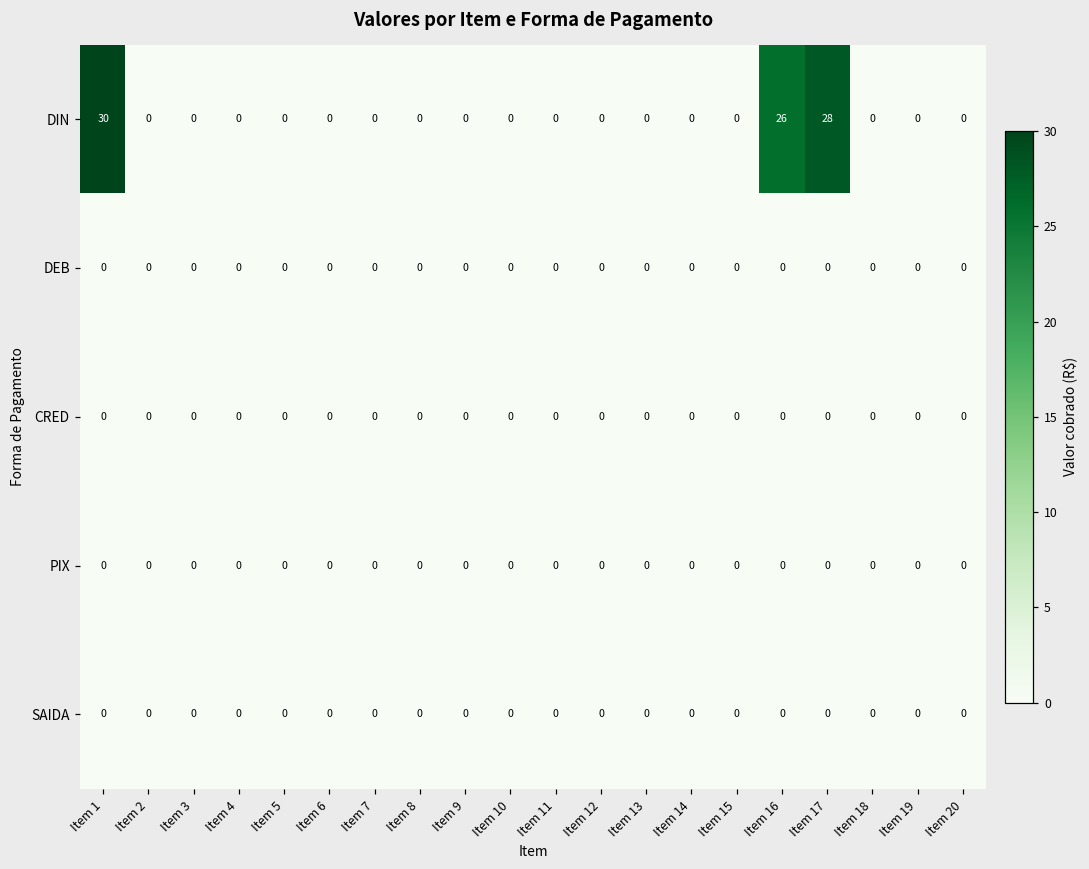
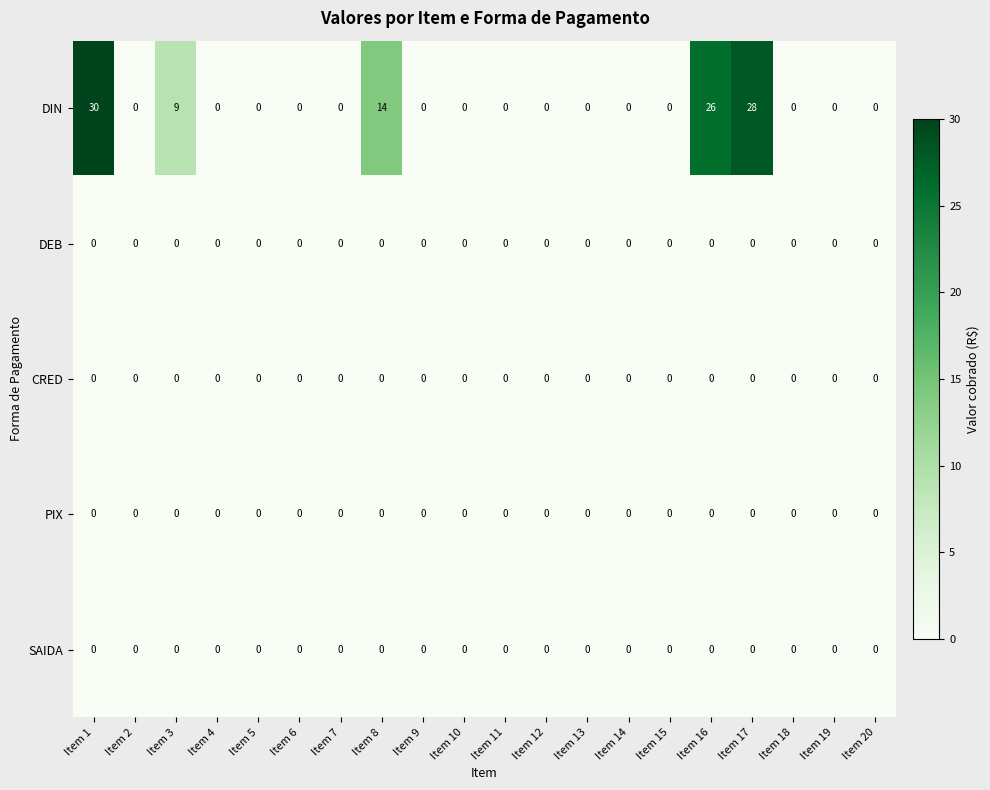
  {
    "DIN": {
      "Item 1": 30,
      "Item 2": 0,
-     "Item 3": 0,
+     "Item 3": 9,
      "Item 4": 0,
      "Item 5": 0,
      "Item 6": 0,
      "Item 7": 0,
-     "Item 8": 0,
+     "Item 8": 14,
      "Item 9": 0,
      "Item 10": 0,
      "Item 11": 0,
      "Item 12": 0,
      "Item 13": 0,
      "Item 14": 0,
      "Item 15": 0,
      "Item 16": 26,
      "Item 17": 28,
      "Item 18": 0,
      "Item 19": 0,
      "Item 20": 0
    },
    "DEB": {
      "Item 1": 0,
      "Item 2": 0,
      "Item 3": 0,
      "Item 4": 0,
      "Item 5": 0,
      "Item 6": 0,
      "Item 7": 0,
      "Item 8": 0,
      "Item 9": 0,
      "Item 10": 0,
      "Item 11": 0,
      "Item 12": 0,
      "Item 13": 0,
      "Item 14": 0,
      "Item 15": 0,
      "Item 16": 0,
      "Item 17": 0,
      "Item 18": 0,
      "Item 19": 0,
      "Item 20": 0
    },
    "CRED": {
      "Item 1": 0,
      "Item 2": 0,
      "Item 3": 0,
      "Item 4": 0,
      "Item 5": 0,
      "Item 6": 0,
      "Item 7": 0,
      "Item 8": 0,
      "Item 9": 0,
      "Item 10": 0,
      "Item 11": 0,
      "Item 12": 0,
      "Item 13": 0,
      "Item 14": 0,
      "Item 15": 0,
      "Item 16": 0,
      "Item 17": 0,
      "Item 18": 0,
      "Item 19": 0,
      "Item 20": 0
    },
    "PIX": {
      "Item 1": 0,
      "Item 2": 0,
      "Item 3": 0,
      "Item 4": 0,
      "Item 5": 0,
      "Item 6": 0,
      "Item 7": 0,
      "Item 8": 0,
      "Item 9": 0,
      "Item 10": 0,
      "Item 11": 0,
      "Item 12": 0,
      "Item 13": 0,
      "Item 14": 0,
      "Item 15": 0,
      "Item 16": 0,
      "Item 17": 0,
      "Item 18": 0,
      "Item 19": 0,
      "Item 20": 0
    },
    "SAIDA": {
      "Item 1": 0,
      "Item 2": 0,
      "Item 3": 0,
      "Item 4": 0,
      "Item 5": 0,
      "Item 6": 0,
      "Item 7": 0,
      "Item 8": 0,
      "Item 9": 0,
      "Item 10": 0,
      "Item 11": 0,
      "Item 12": 0,
      "Item 13": 0,
      "Item 14": 0,
      "Item 15": 0,
      "Item 16": 0,
      "Item 17": 0,
      "Item 18": 0,
      "Item 19": 0,
      "Item 20": 0
    }
  }
